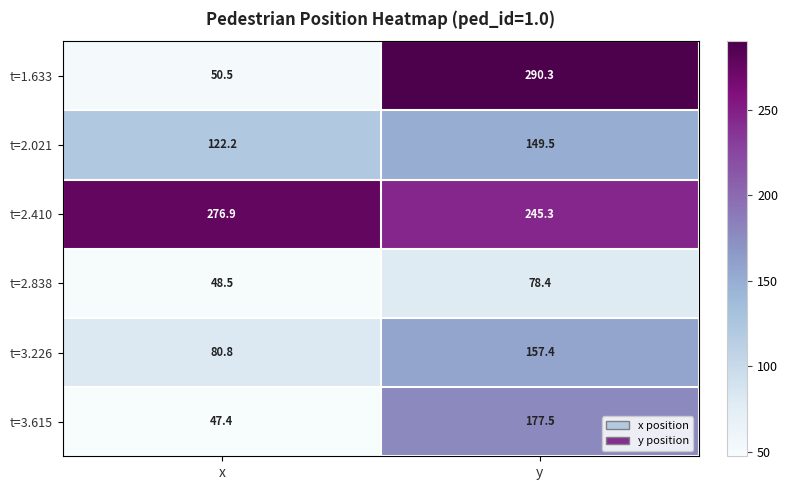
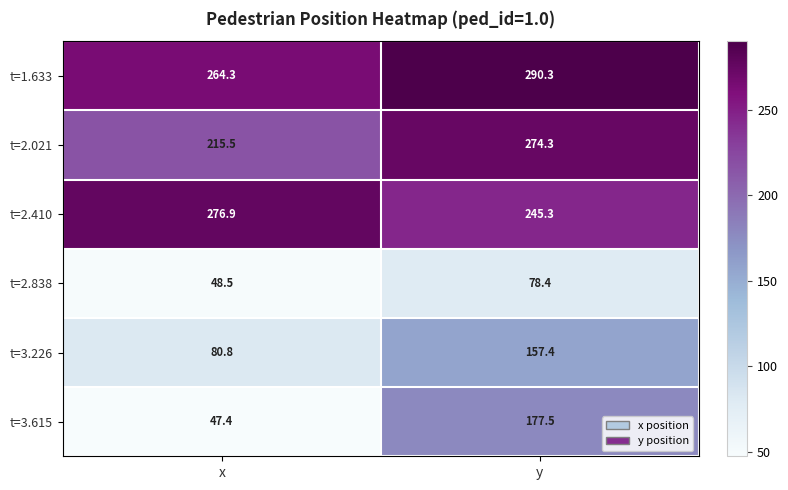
  {
    "t=1.633": {
-     "x": 50.5,
+     "x": 264.3,
      "y": 290.3
    },
    "t=2.021": {
-     "x": 122.2,
-     "y": 149.5
+     "x": 215.5,
+     "y": 274.3
    },
    "t=2.410": {
      "x": 276.9,
      "y": 245.3
    },
    "t=2.838": {
      "x": 48.5,
      "y": 78.4
    },
    "t=3.226": {
      "x": 80.8,
      "y": 157.4
    },
    "t=3.615": {
      "x": 47.4,
      "y": 177.5
    }
  }
